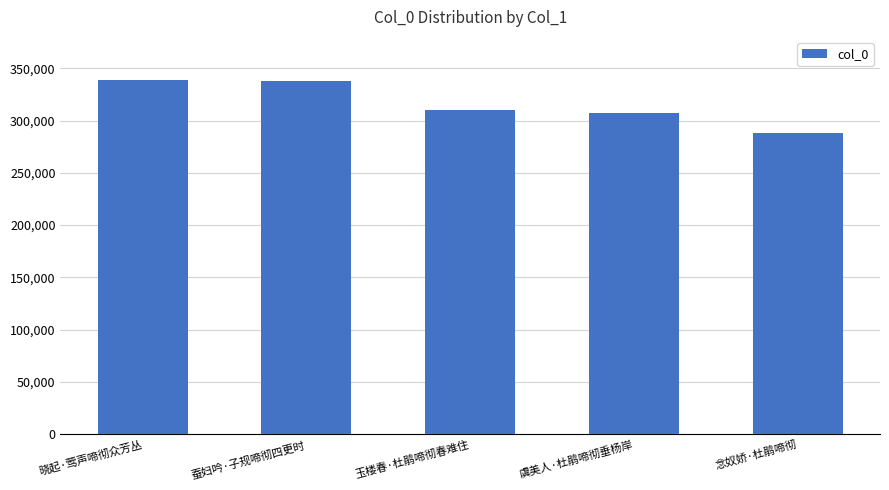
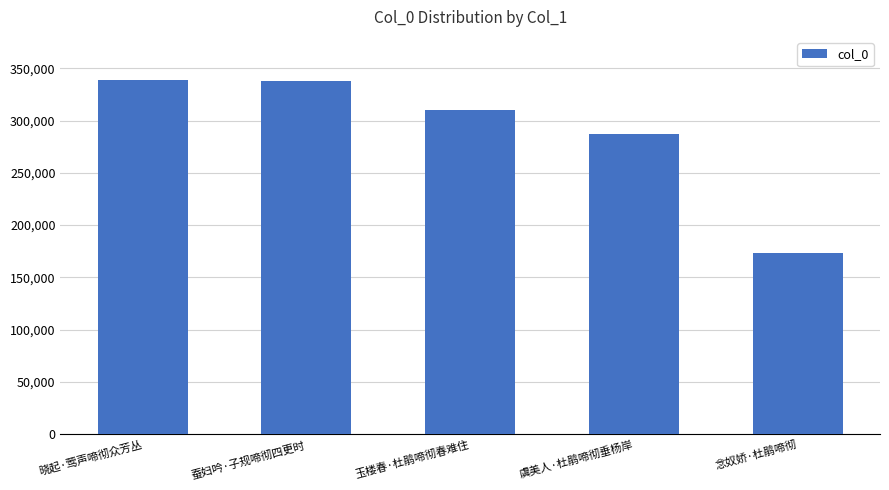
  {
    "晓起·莺声啼彻众芳丛": "339,000",
    "蚕妇吟·子规啼彻四更时": "337,000",
    "玉楼春·杜鹃啼彻春难住": "310,000",
-   "虞美人·杜鹃啼彻垂杨岸": "307,000",
-   "念奴娇·杜鹃啼彻": "288,000"
+   "虞美人·杜鹃啼彻垂杨岸": "287,000",
+   "念奴娇·杜鹃啼彻": "174,000"
  }
